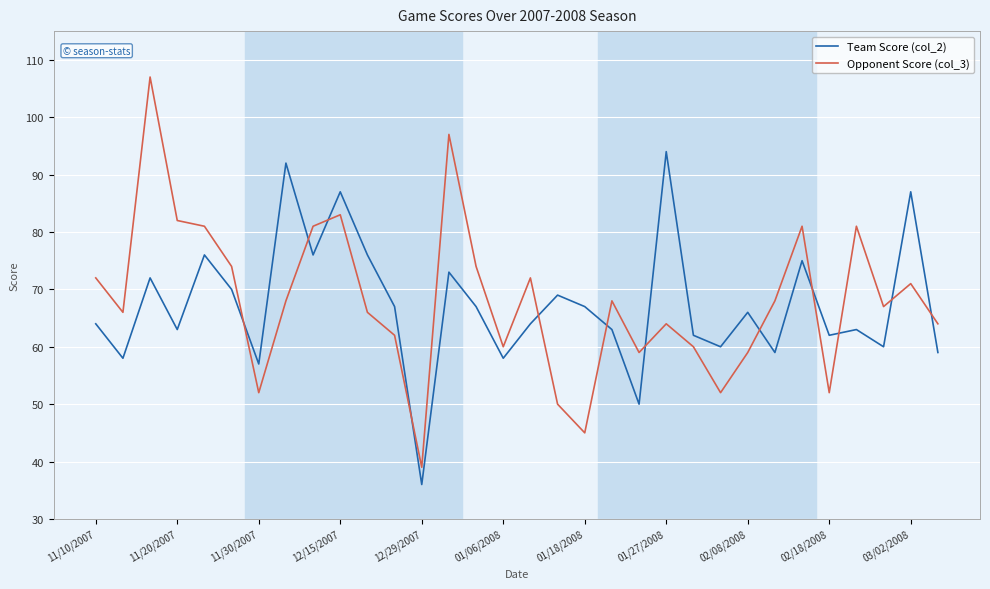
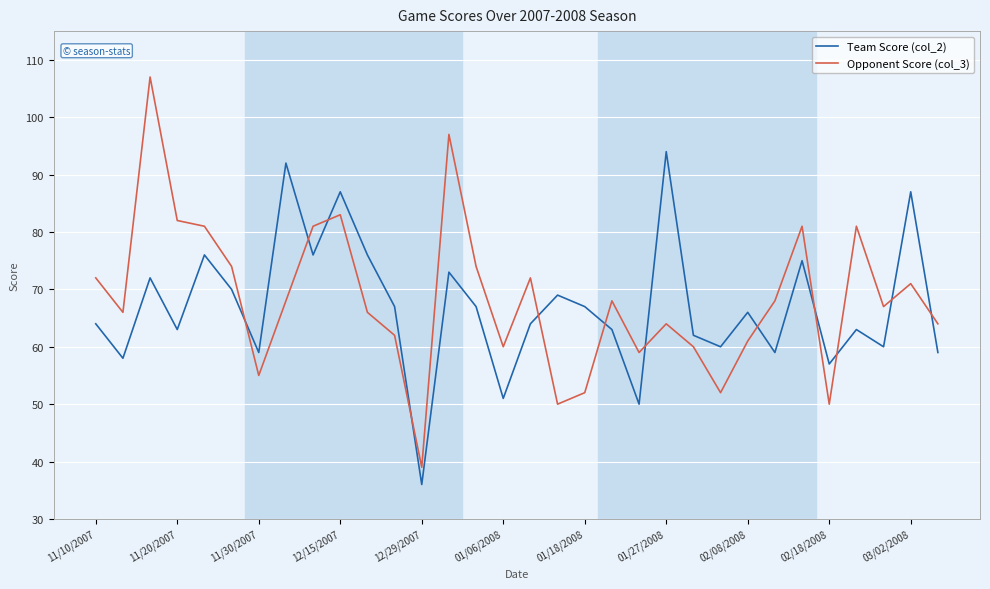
  {
    "Team Score (col_2)": {
      "11/10/2007": 64,
      "11/20/2007": 63,
-     "11/30/2007": 57,
+     "11/30/2007": 59,
      "12/15/2007": 87,
      "12/29/2007": 36,
-     "01/06/2008": 58,
+     "01/06/2008": 51,
      "01/18/2008": 67,
      "01/27/2008": 94,
      "02/08/2008": 66,
-     "02/18/2008": 62,
+     "02/18/2008": 57,
      "03/02/2008": 87
    },
    "Opponent Score (col_3)": {
      "11/10/2007": 72,
      "11/20/2007": 82,
-     "11/30/2007": 52,
+     "11/30/2007": 55,
      "12/15/2007": 83,
      "12/29/2007": 39,
      "01/06/2008": 60,
-     "01/18/2008": 45,
+     "01/18/2008": 52,
      "01/27/2008": 64,
-     "02/08/2008": 59,
-     "02/18/2008": 52,
+     "02/08/2008": 61,
+     "02/18/2008": 50,
      "03/02/2008": 71
    }
  }
